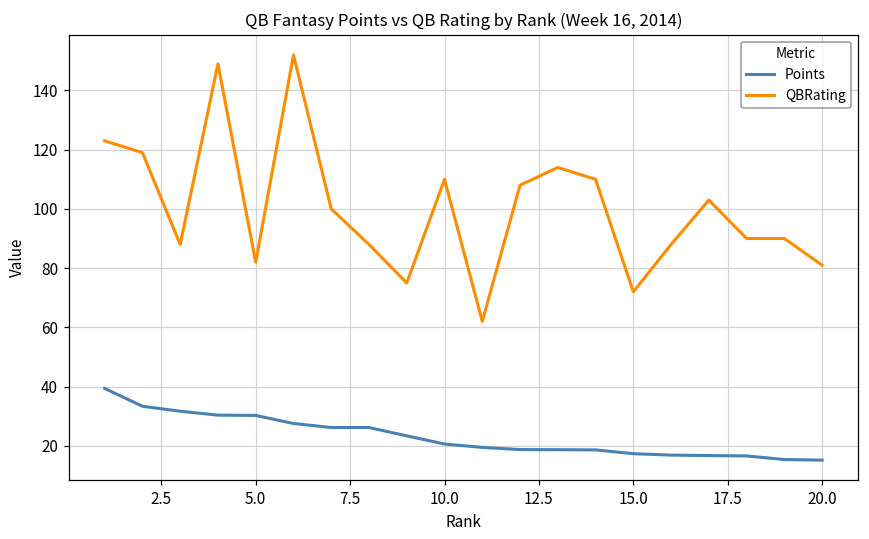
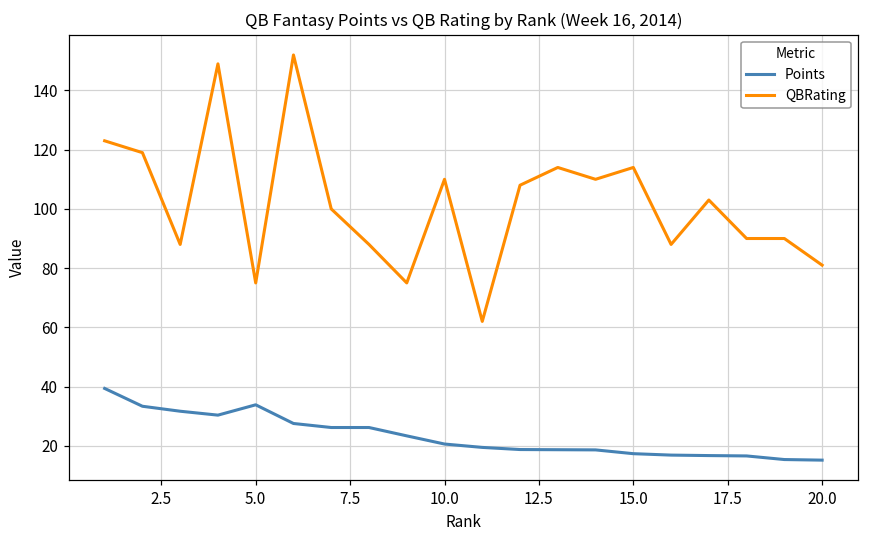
  {
    "Points": {
-     "5.0": 30,
+     "5.0": 34,
      "10.0": 21,
      "15.0": 17,
      "20.0": 15
    },
    "QBRating": {
-     "5.0": 82,
+     "5.0": 75,
      "10.0": 110,
-     "15.0": 72,
+     "15.0": 114,
      "20.0": 81
    }
  }
